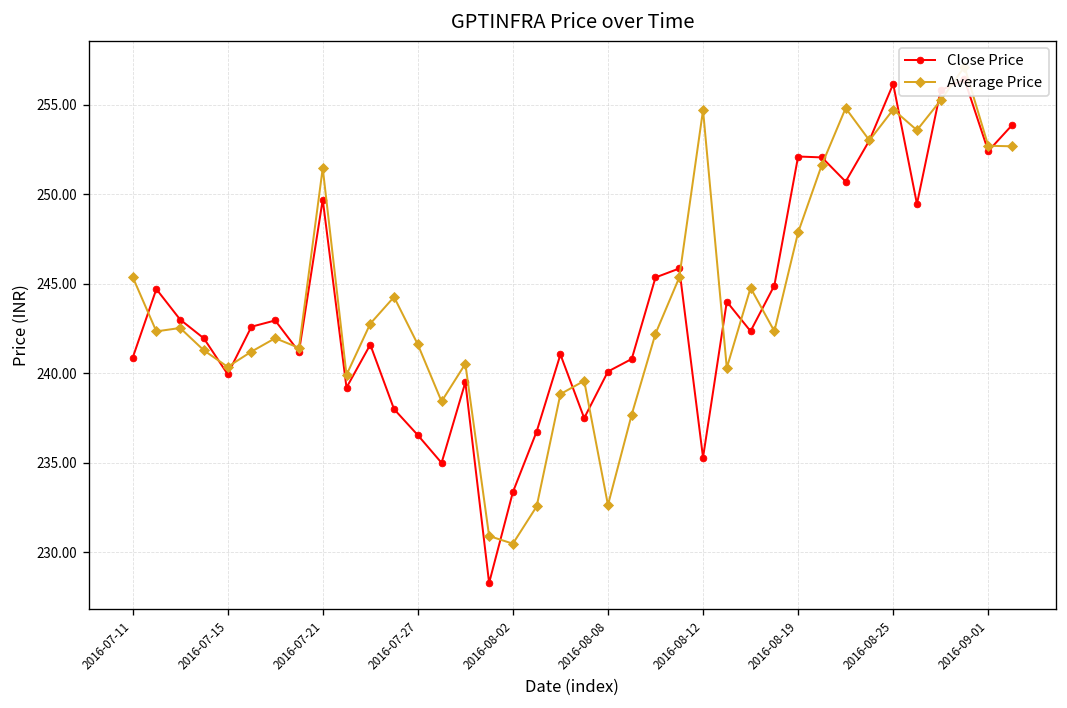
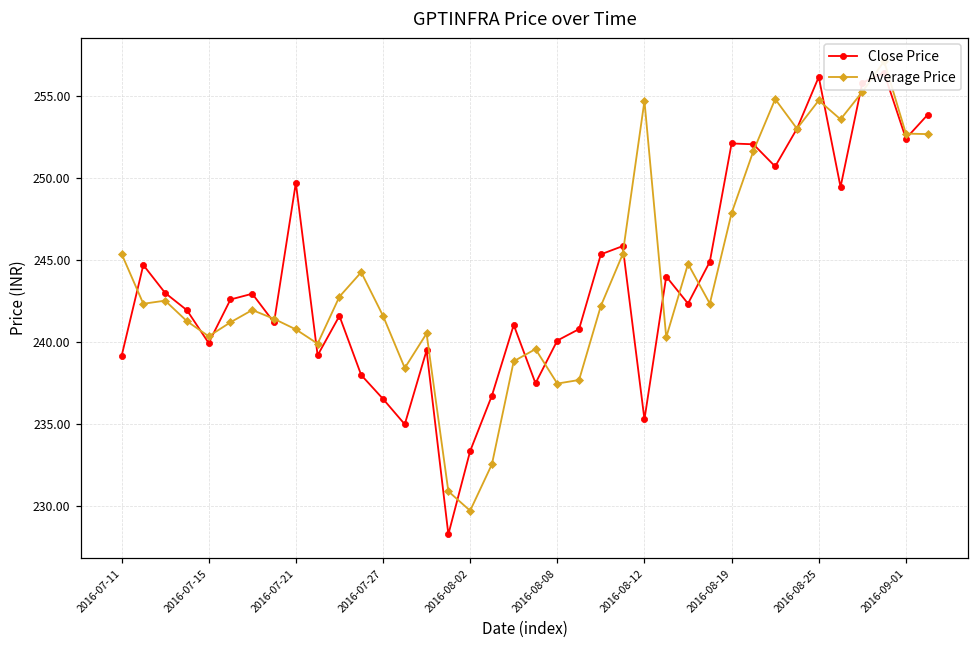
  {
    "Close Price": {
-     "2016-07-11": 240.9,
+     "2016-07-11": 239.1,
      "2016-07-15": 240.0,
      "2016-07-21": 249.7,
      "2016-07-27": 236.6,
      "2016-08-02": 233.4,
      "2016-08-08": 240.1,
      "2016-08-12": 235.3,
      "2016-08-19": 252.1,
      "2016-08-25": 256.2,
      "2016-09-01": 252.4
    },
    "Average Price": {
      "2016-07-11": 245.4,
      "2016-07-15": 240.4,
-     "2016-07-21": 251.5,
+     "2016-07-21": 240.8,
      "2016-07-27": 241.6,
-     "2016-08-02": 230.5,
-     "2016-08-08": 232.7,
+     "2016-08-02": 229.7,
+     "2016-08-08": 237.5,
      "2016-08-12": 254.7,
      "2016-08-19": 247.9,
      "2016-08-25": 254.7,
      "2016-09-01": 252.7
    }
  }
